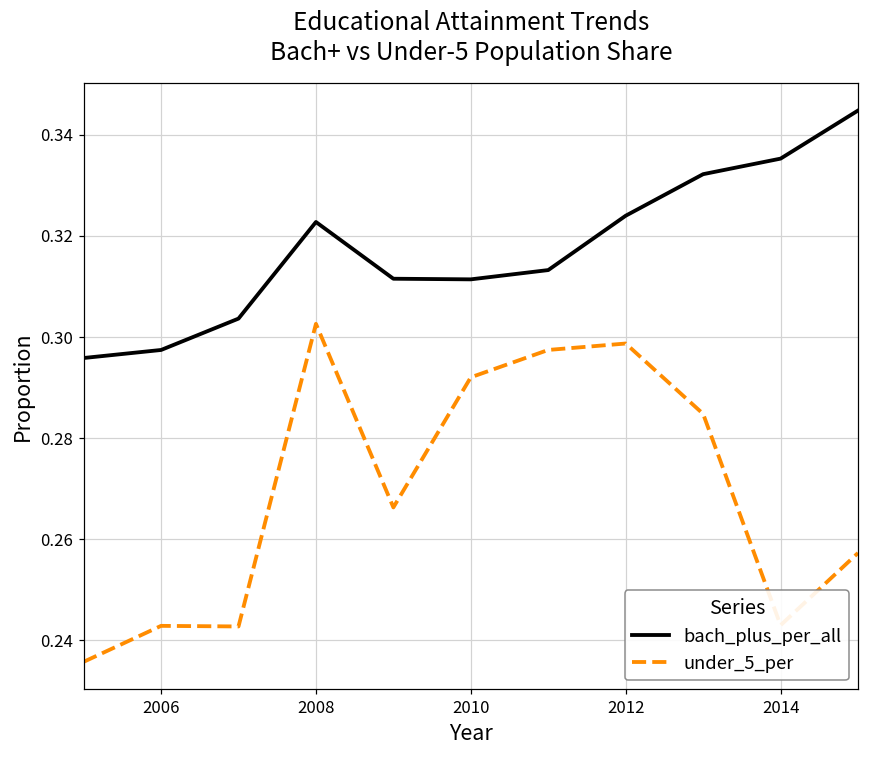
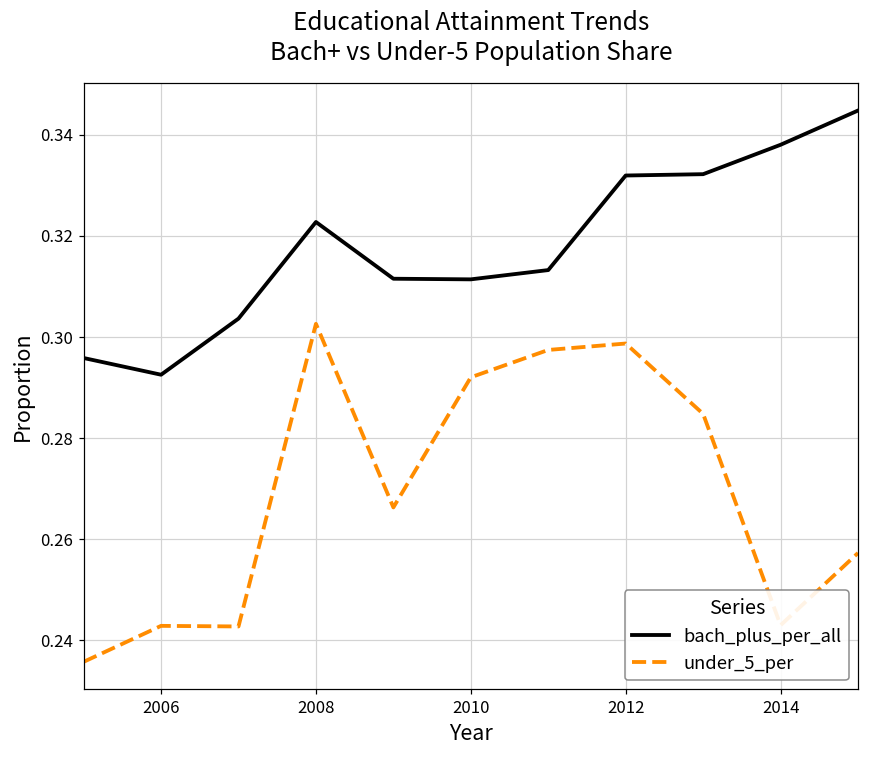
  {
    "bach_plus_per_all": {
-     "2006": 0.297,
+     "2006": 0.293,
      "2008": 0.323,
      "2010": 0.311,
-     "2012": 0.324,
-     "2014": 0.335
+     "2012": 0.332,
+     "2014": 0.338
    },
    "under_5_per": {
      "2006": 0.243,
      "2008": 0.303,
      "2010": 0.292,
      "2012": 0.299
    }
  }
